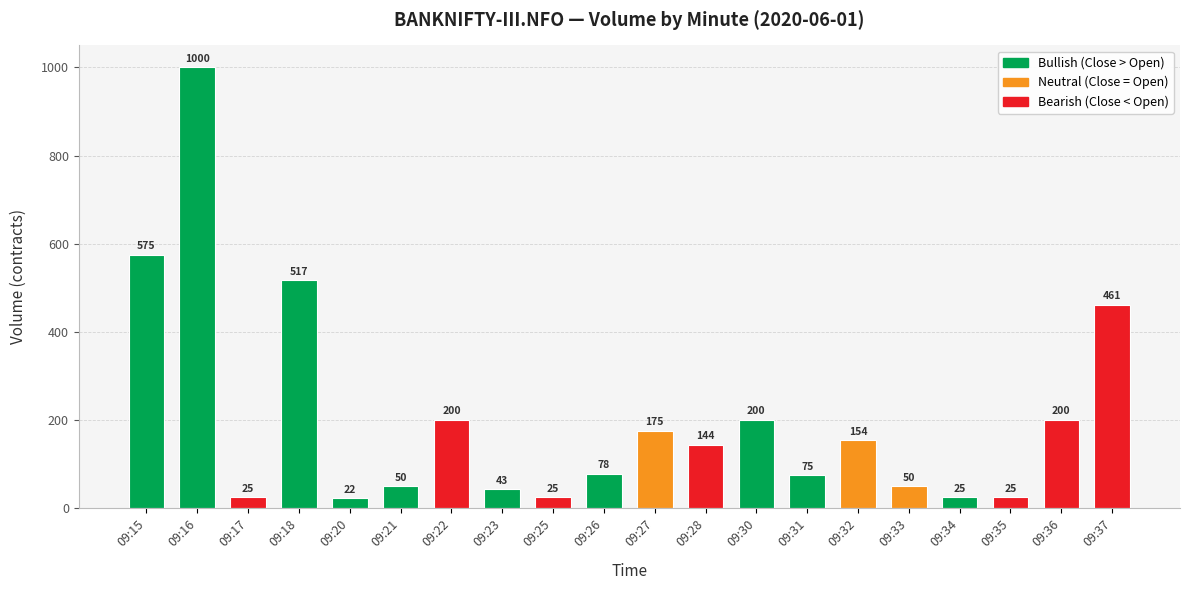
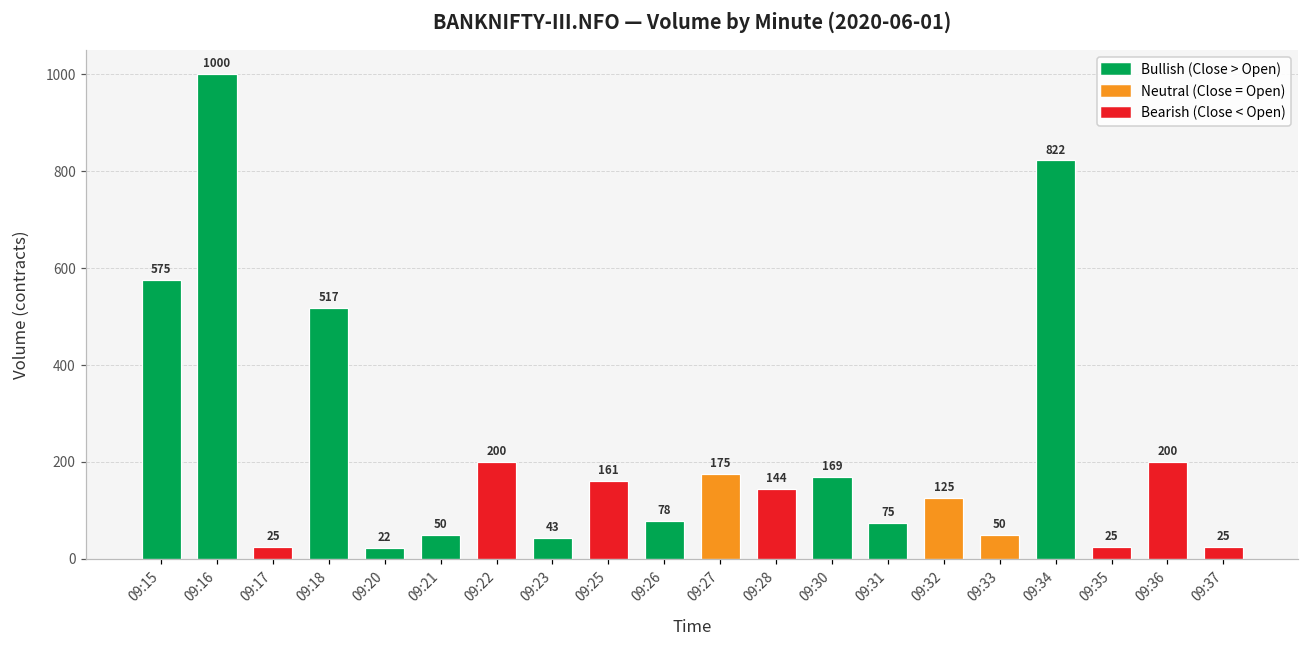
  {
    "09:15": 575,
    "09:16": 1000,
    "09:17": 25,
    "09:18": 517,
    "09:20": 22,
    "09:21": 50,
    "09:22": 200,
    "09:23": 43,
-   "09:25": 25,
+   "09:25": 161,
    "09:26": 78,
    "09:27": 175,
    "09:28": 144,
-   "09:30": 200,
+   "09:30": 169,
    "09:31": 75,
-   "09:32": 154,
+   "09:32": 125,
    "09:33": 50,
-   "09:34": 25,
+   "09:34": 822,
    "09:35": 25,
    "09:36": 200,
-   "09:37": 461
+   "09:37": 25
  }
